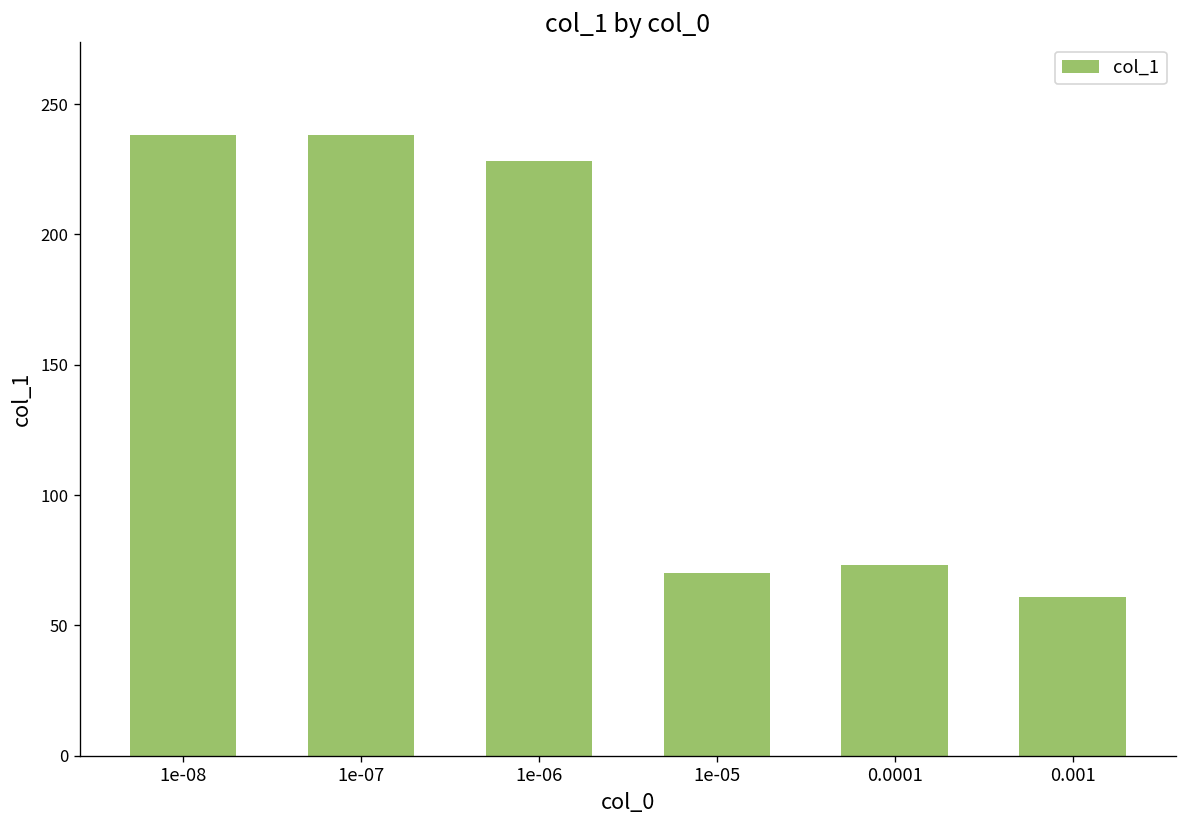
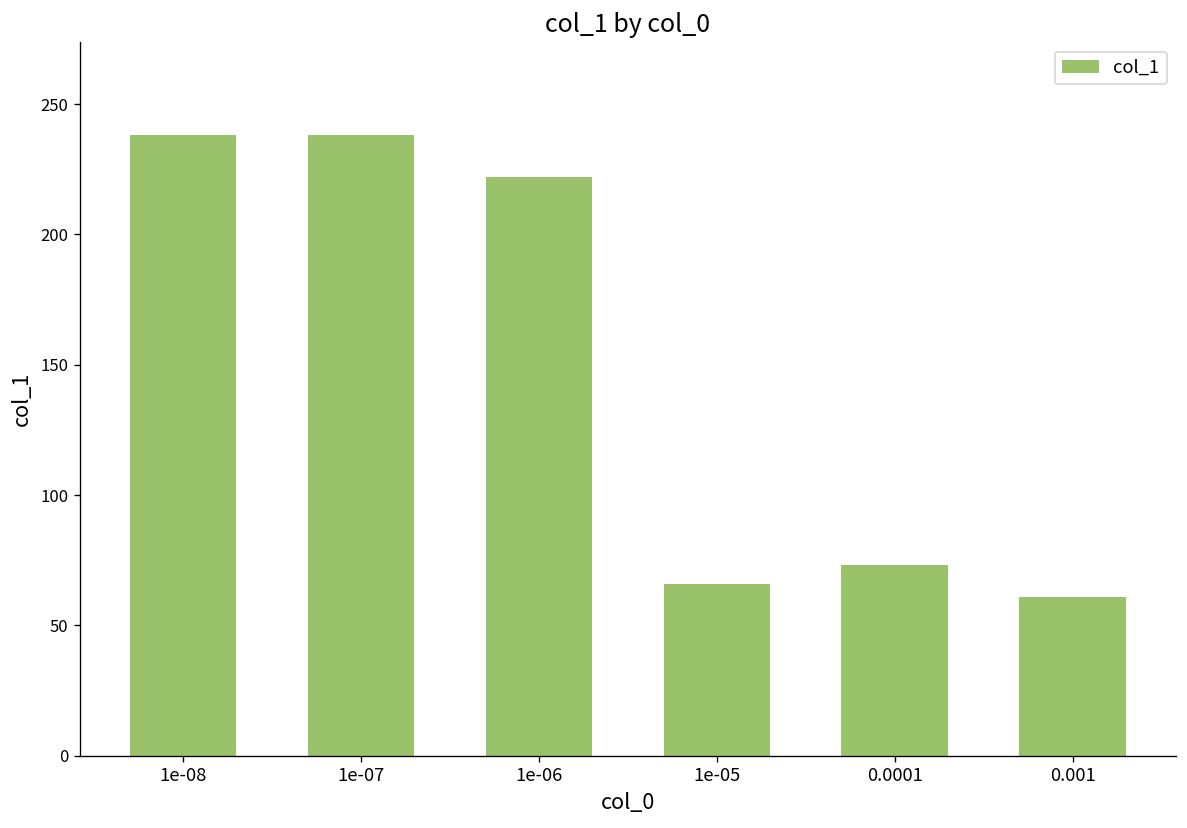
  {
    "1e-08": 238,
    "1e-07": 238,
-   "1e-06": 228,
-   "1e-05": 70,
+   "1e-06": 222,
+   "1e-05": 66,
    "0.0001": 73,
    "0.001": 61
  }
